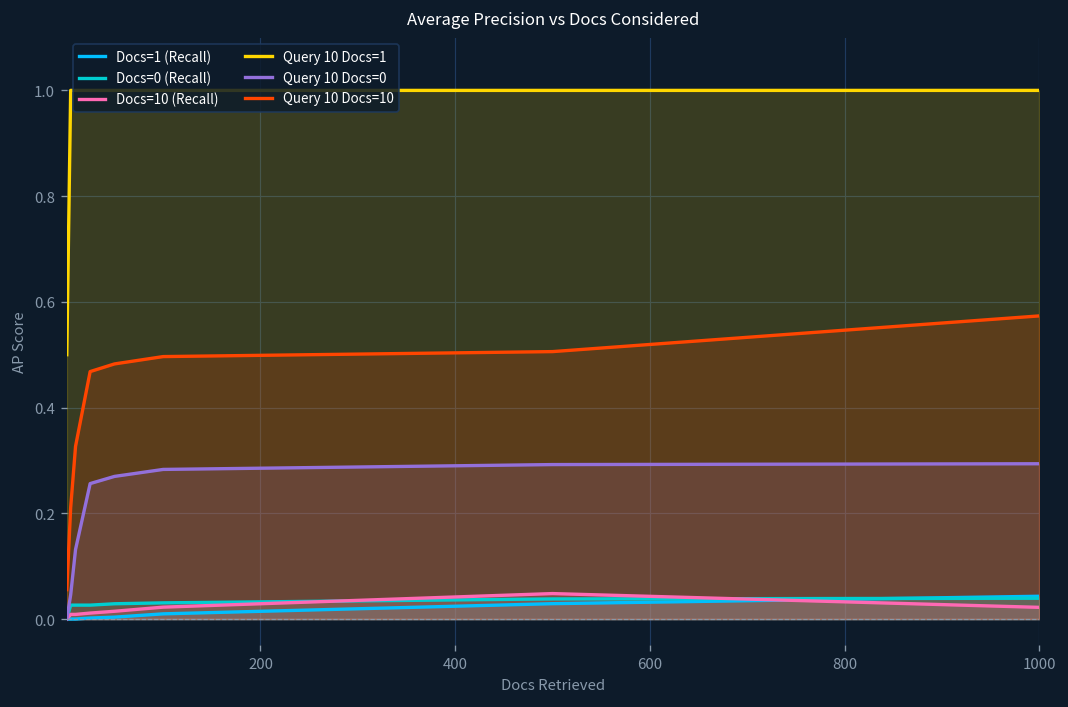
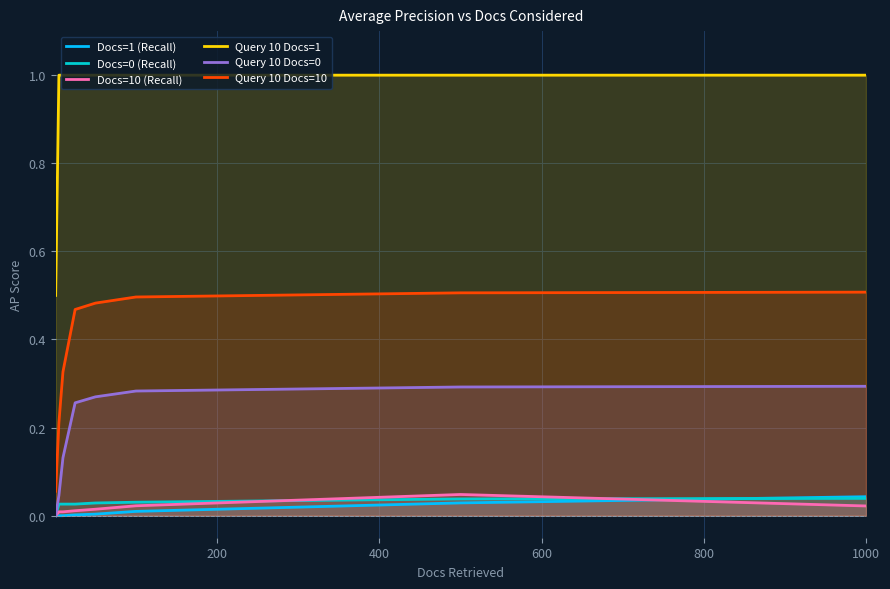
  {
    "Docs=10 (Recall)": {
      "1000": 0.02
    },
    "Query 10 Docs=1": {
      "1000": 1.00
    },
    "Query 10 Docs=0": {
      "1000": 0.29
    },
    "Query 10 Docs=10": {
-     "1000": 0.57
+     "1000": 0.51
    }
  }
